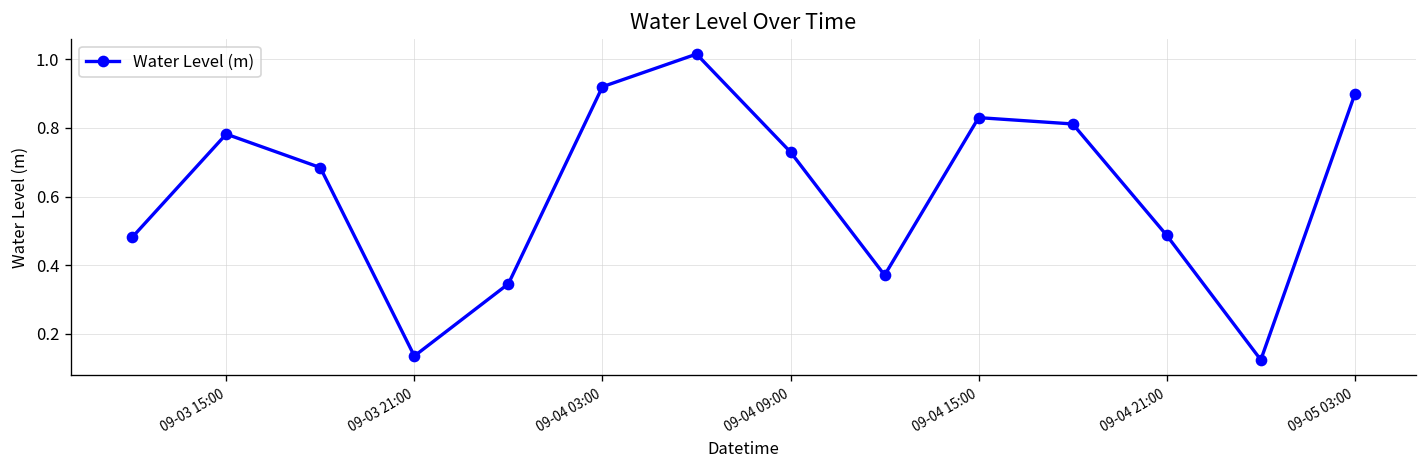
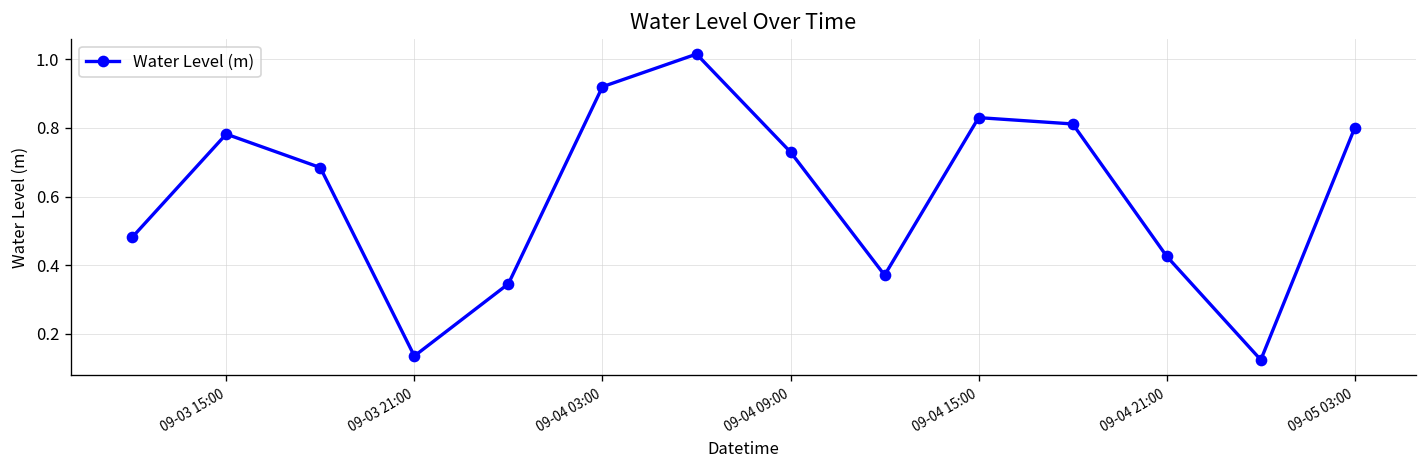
  {
    "09-03 15:00": 0.78,
    "09-03 21:00": 0.13,
    "09-04 03:00": 0.92,
    "09-04 09:00": 0.73,
    "09-04 15:00": 0.83,
-   "09-04 21:00": 0.49,
-   "09-05 03:00": 0.90
+   "09-04 21:00": 0.43,
+   "09-05 03:00": 0.80
  }
